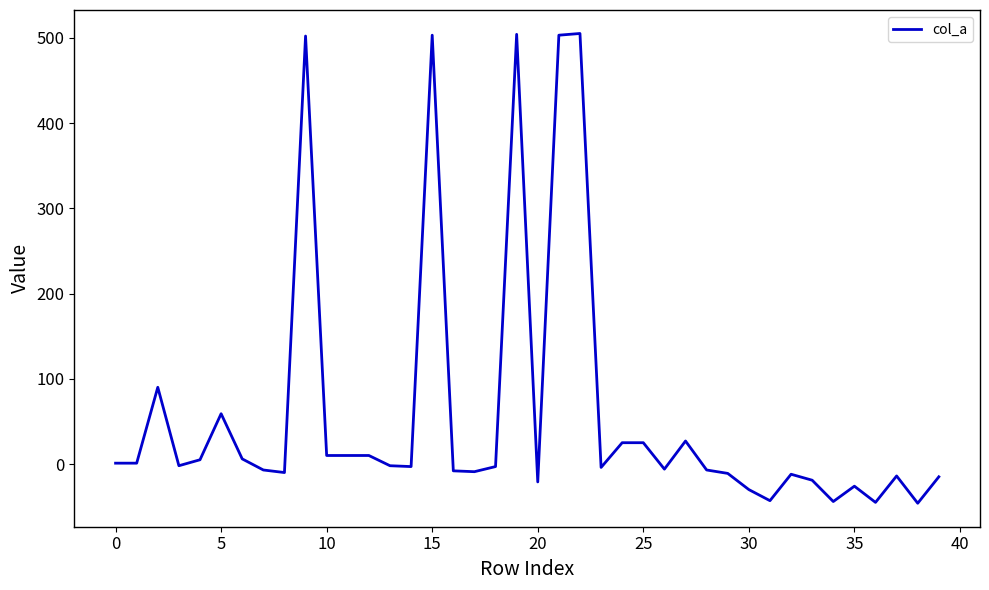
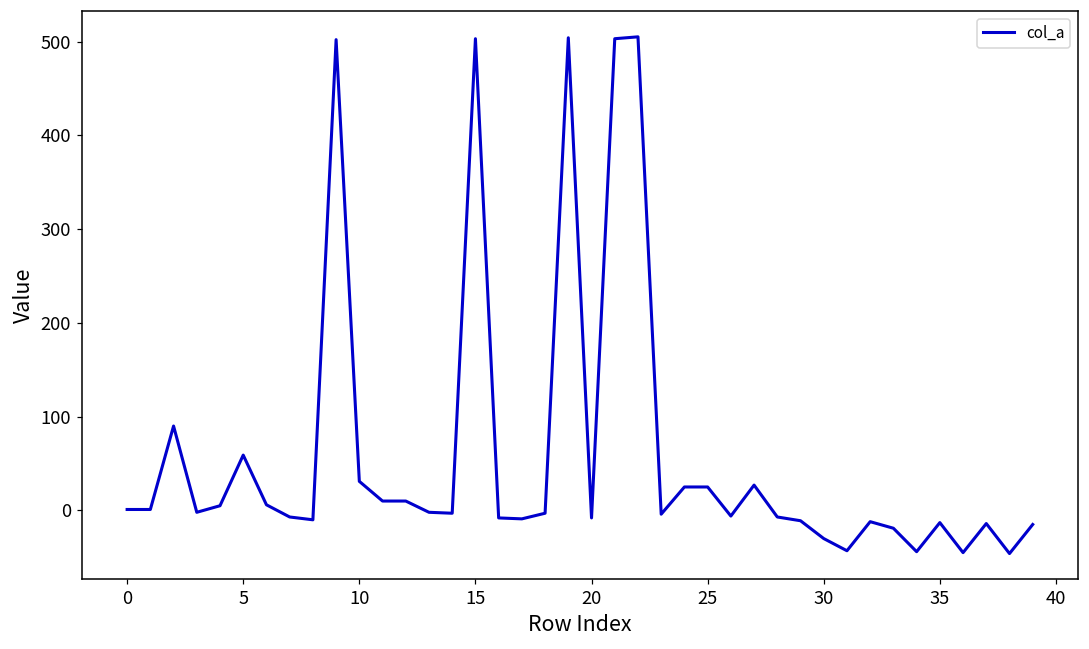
  {
    "0": 0,
    "5": 60,
-   "10": 10,
+   "10": 30,
    "15": 500,
-   "20": -20,
+   "20": -10,
    "25": 30,
    "30": -30,
-   "35": -30
+   "35": -10
  }
